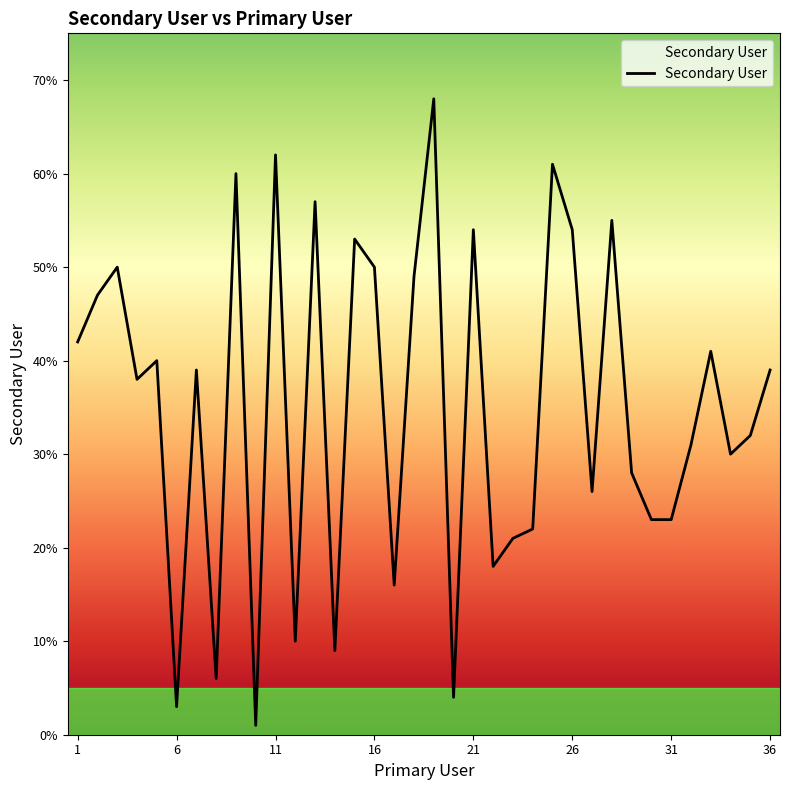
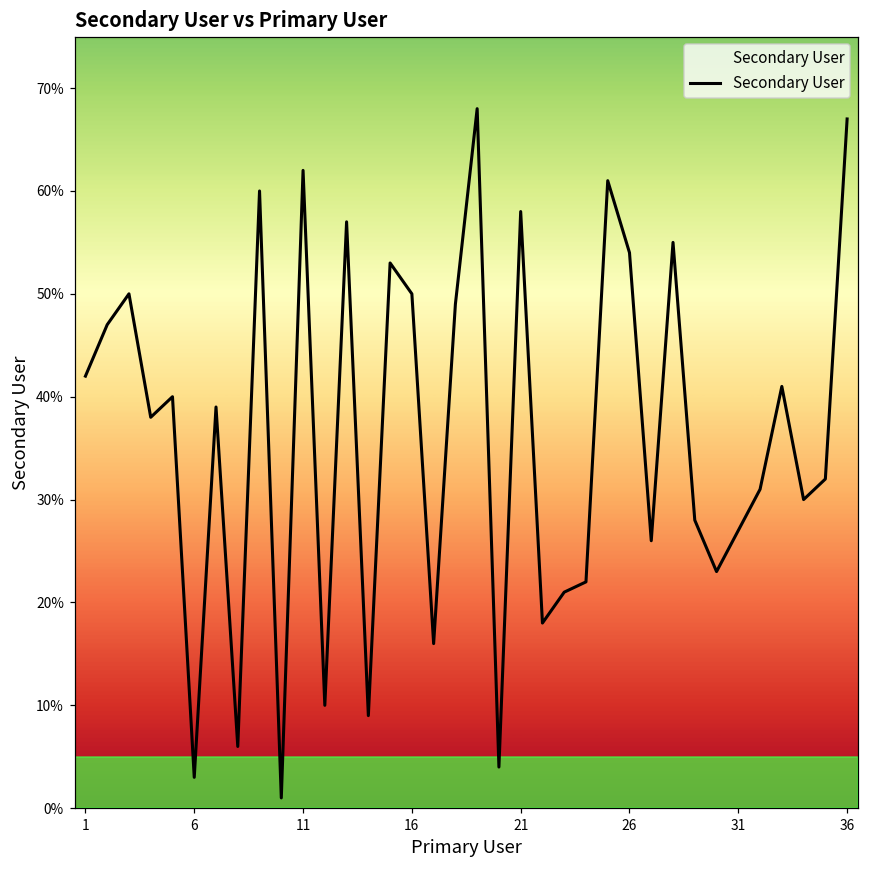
  {
    "1": "42%",
    "11": "62%",
    "16": "50%",
-   "21": "54%",
+   "21": "58%",
    "26": "54%",
-   "31": "23%",
-   "36": "39%"
+   "31": "27%",
+   "36": "67%"
  }
